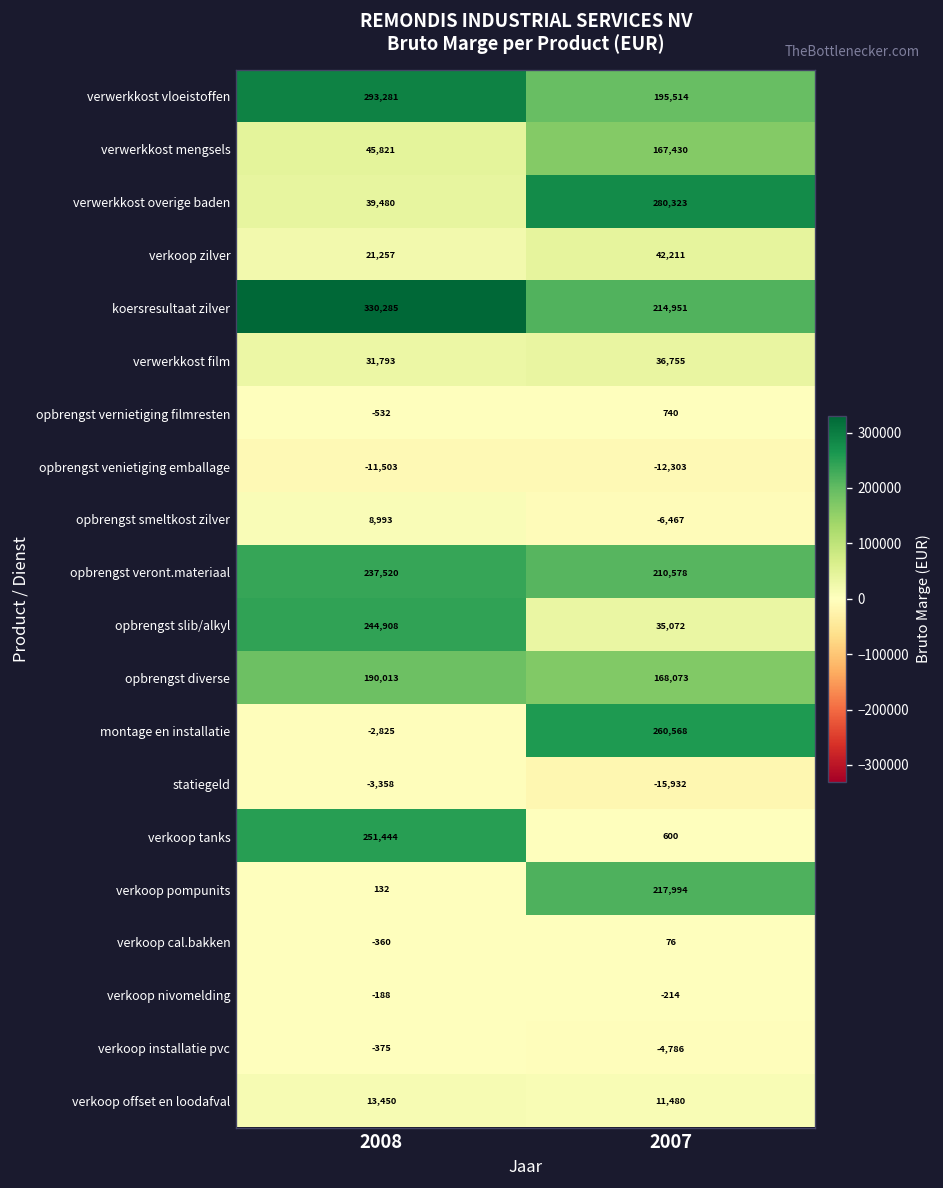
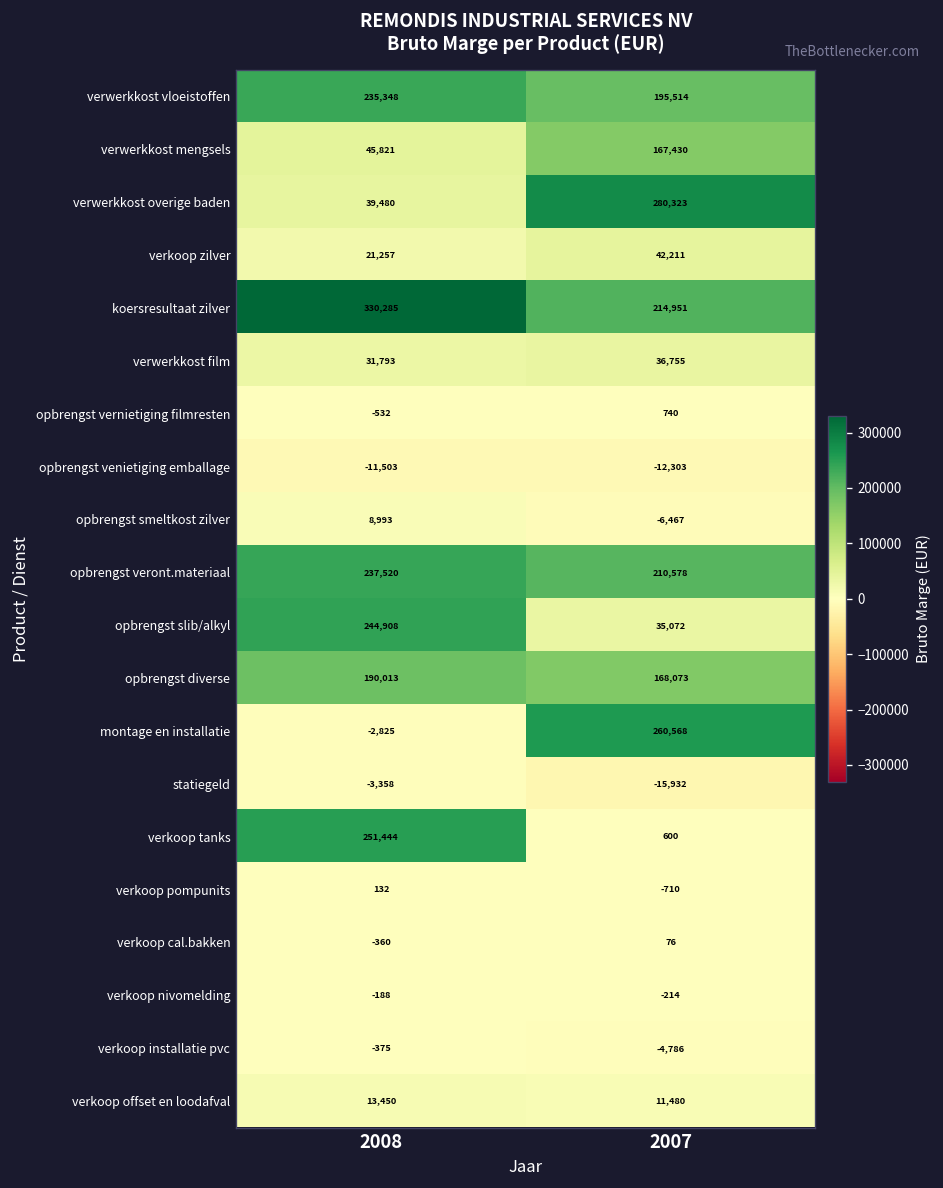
  {
    "verwerkkost vloeistoffen": {
-     "2008": "293,281",
+     "2008": "235,348",
      "2007": "195,514"
    },
    "verwerkkost mengsels": {
      "2008": "45,821",
      "2007": "167,430"
    },
    "verwerkkost overige baden": {
      "2008": "39,480",
      "2007": "280,323"
    },
    "verkoop zilver": {
      "2008": "21,257",
      "2007": "42,211"
    },
    "koersresultaat zilver": {
      "2008": "330,285",
      "2007": "214,951"
    },
    "verwerkkost film": {
      "2008": "31,793",
      "2007": "36,755"
    },
    "opbrengst vernietiging filmresten": {
      "2008": "-532",
      "2007": "740"
    },
    "opbrengst venietiging emballage": {
      "2008": "-11,503",
      "2007": "-12,303"
    },
    "opbrengst smeltkost zilver": {
      "2008": "8,993",
      "2007": "-6,467"
    },
    "opbrengst veront.materiaal": {
      "2008": "237,520",
      "2007": "210,578"
    },
    "opbrengst slib/alkyl": {
      "2008": "244,908",
      "2007": "35,072"
    },
    "opbrengst diverse": {
      "2008": "190,013",
      "2007": "168,073"
    },
    "montage en installatie": {
      "2008": "-2,825",
      "2007": "260,568"
    },
    "statiegeld": {
      "2008": "-3,358",
      "2007": "-15,932"
    },
    "verkoop tanks": {
      "2008": "251,444",
      "2007": "600"
    },
    "verkoop pompunits": {
      "2008": "132",
-     "2007": "217,994"
+     "2007": "-710"
    },
    "verkoop cal.bakken": {
      "2008": "-360",
      "2007": "76"
    },
    "verkoop nivomelding": {
      "2008": "-188",
      "2007": "-214"
    },
    "verkoop installatie pvc": {
      "2008": "-375",
      "2007": "-4,786"
    },
    "verkoop offset en loodafval": {
      "2008": "13,450",
      "2007": "11,480"
    }
  }
